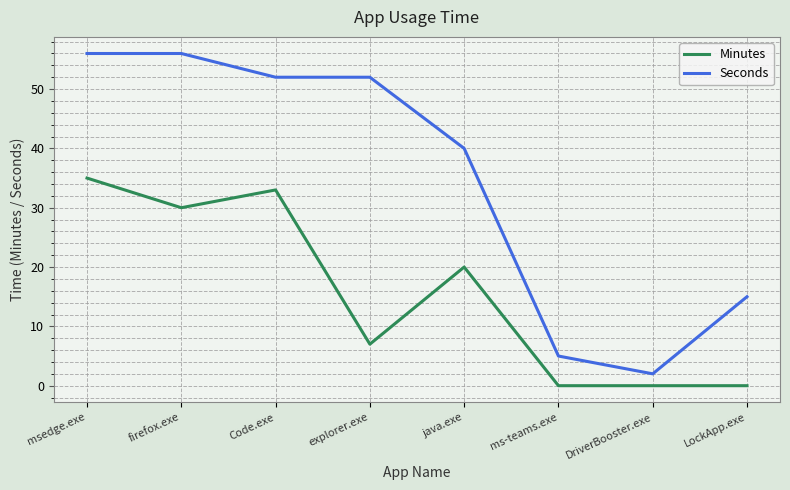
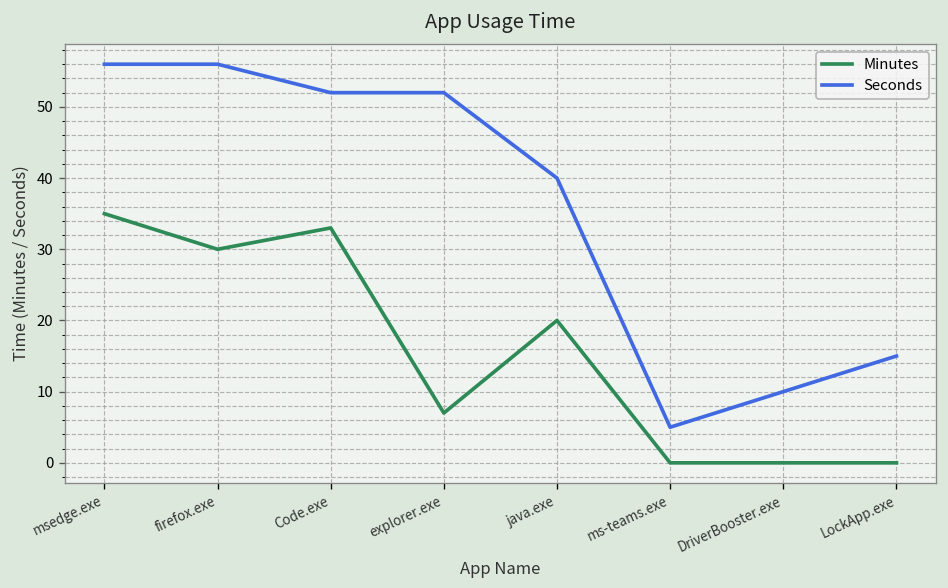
  {
    "Minutes": {
      "msedge.exe": 35,
      "firefox.exe": 30,
      "Code.exe": 33,
      "explorer.exe": 7,
      "java.exe": 20,
      "ms-teams.exe": 0,
      "DriverBooster.exe": 0,
      "LockApp.exe": 0
    },
    "Seconds": {
      "msedge.exe": 56,
      "firefox.exe": 56,
      "Code.exe": 52,
      "explorer.exe": 52,
      "java.exe": 40,
      "ms-teams.exe": 5,
-     "DriverBooster.exe": 2,
+     "DriverBooster.exe": 10,
      "LockApp.exe": 15
    }
  }
